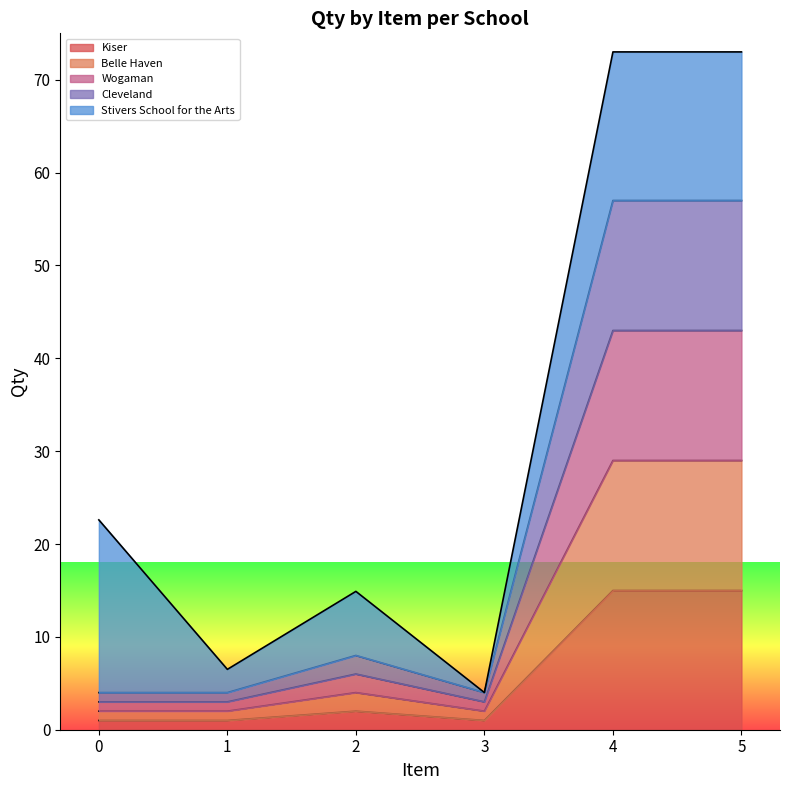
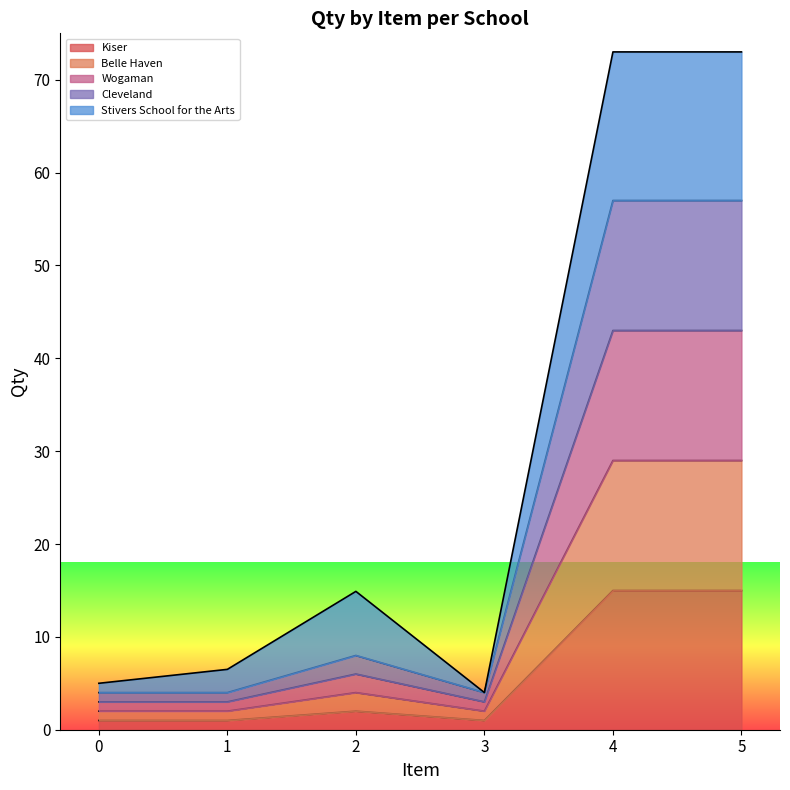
  {
    "Wogaman": {
      "0": 1,
      "1": 1,
      "2": 2,
      "3": 1,
      "4": 14,
      "5": 14
    },
    "Cleveland": {
      "0": 1,
      "1": 1,
      "2": 2,
      "4": 14,
      "5": 14
    },
    "Stivers School for the Arts": {
-     "0": 19,
+     "0": 1,
      "1": 3,
      "2": 7,
      "4": 16,
      "5": 16
    }
  }
